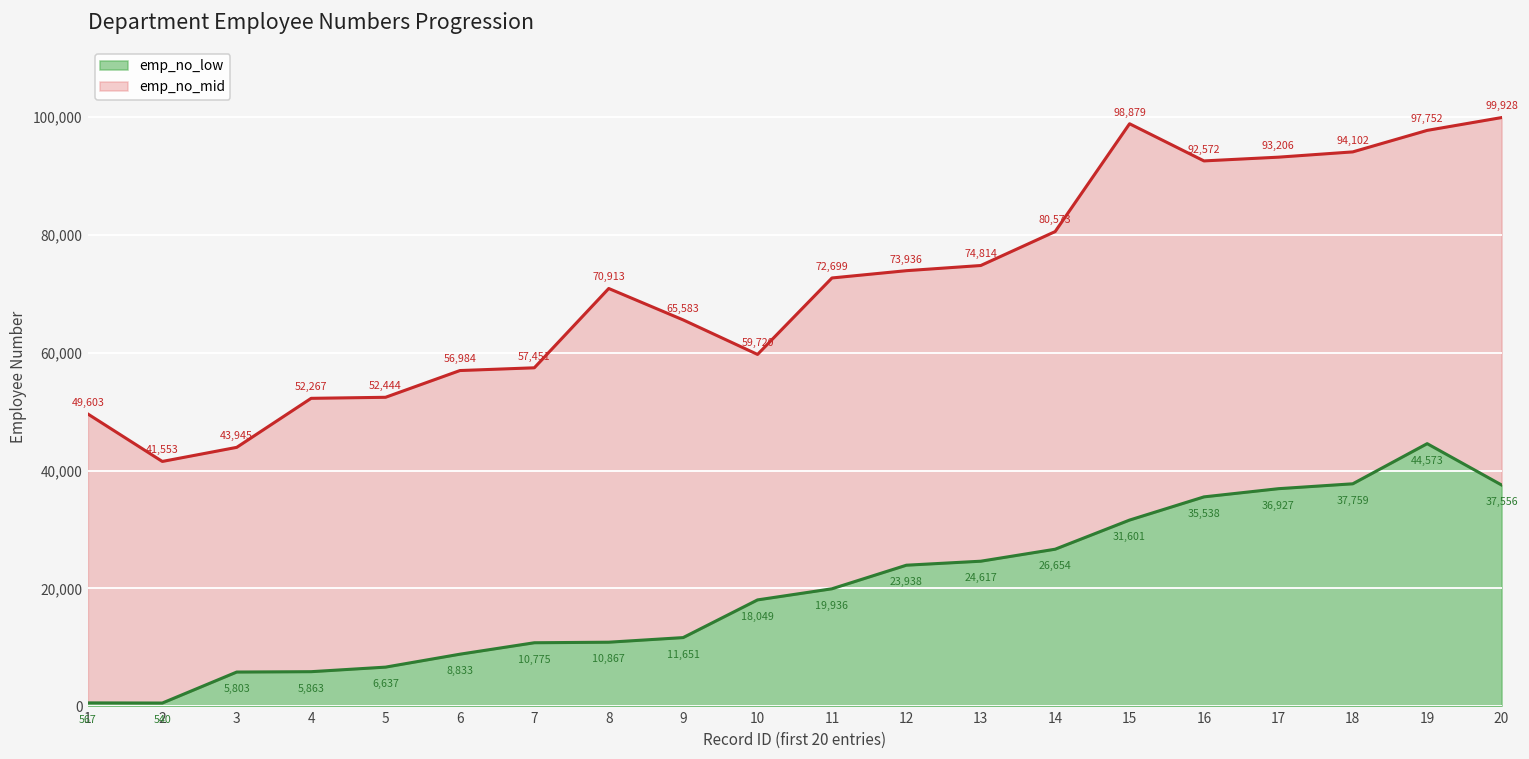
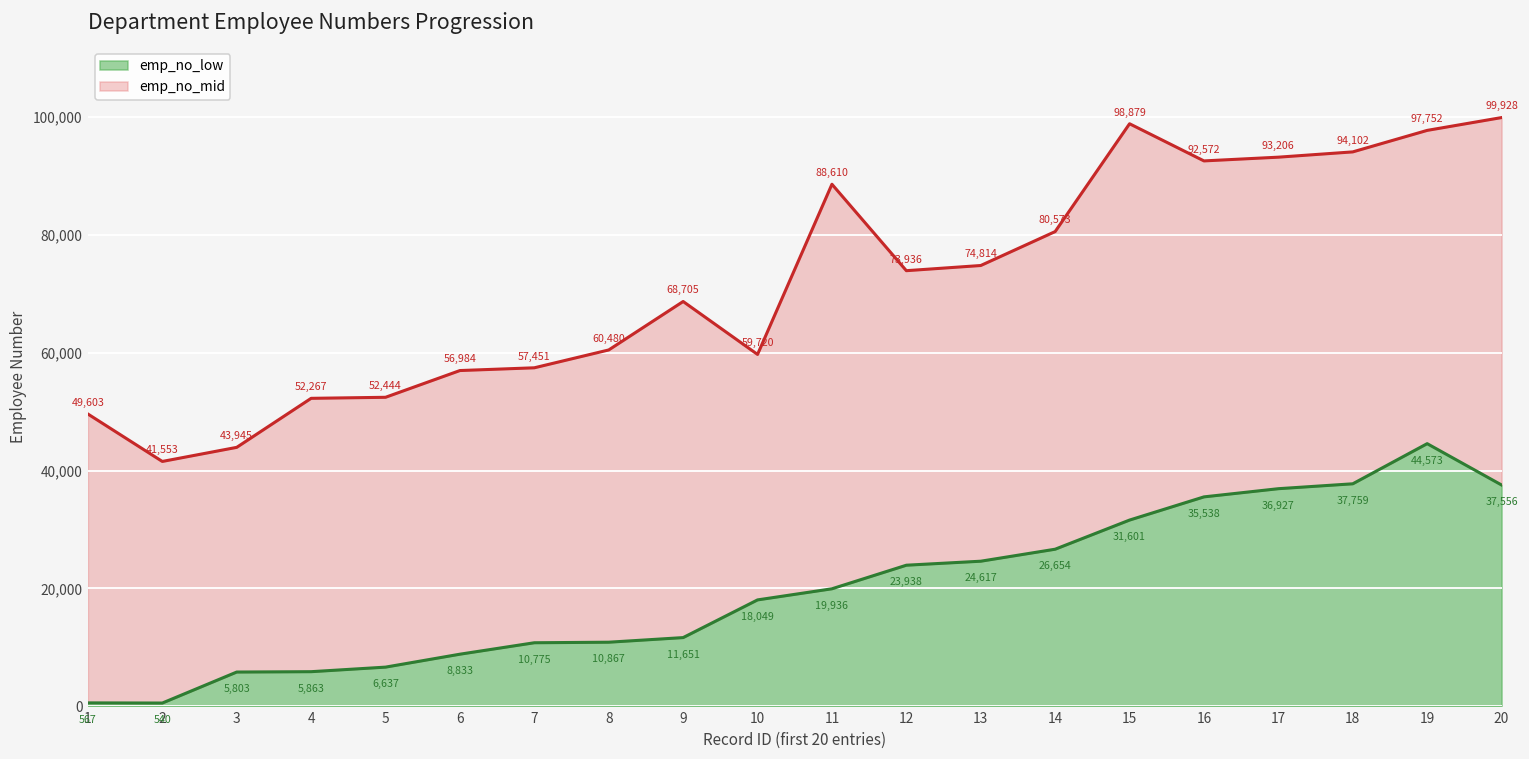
  {
    "emp_no_low": {
      "1": "567",
      "2": "540",
      "3": "5,803",
      "4": "5,863",
      "5": "6,637",
      "6": "8,833",
      "7": "10,775",
      "8": "10,867",
      "9": "11,651",
      "10": "18,049",
      "11": "19,936",
      "12": "23,938",
      "13": "24,617",
      "14": "26,654",
      "15": "31,601",
      "16": "35,538",
      "17": "36,927",
      "18": "37,759",
      "19": "44,573",
      "20": "37,556"
    },
    "emp_no_mid": {
      "1": "49,603",
      "2": "41,553",
      "3": "43,945",
      "4": "52,267",
      "5": "52,444",
      "6": "56,984",
      "7": "57,451",
-     "8": "70,913",
-     "9": "65,583",
+     "8": "60,480",
+     "9": "68,705",
      "10": "59,720",
-     "11": "72,699",
+     "11": "88,610",
      "12": "73,936",
      "13": "74,814",
      "14": "80,573",
      "15": "98,879",
      "16": "92,572",
      "17": "93,206",
      "18": "94,102",
      "19": "97,752",
      "20": "99,928"
    }
  }
